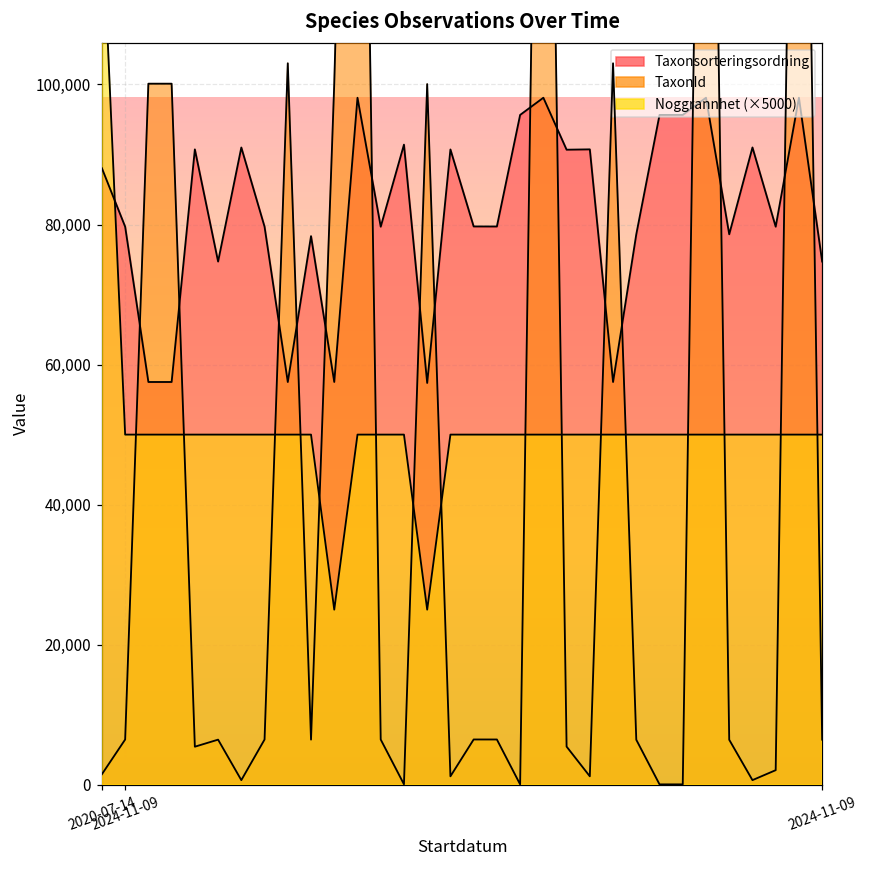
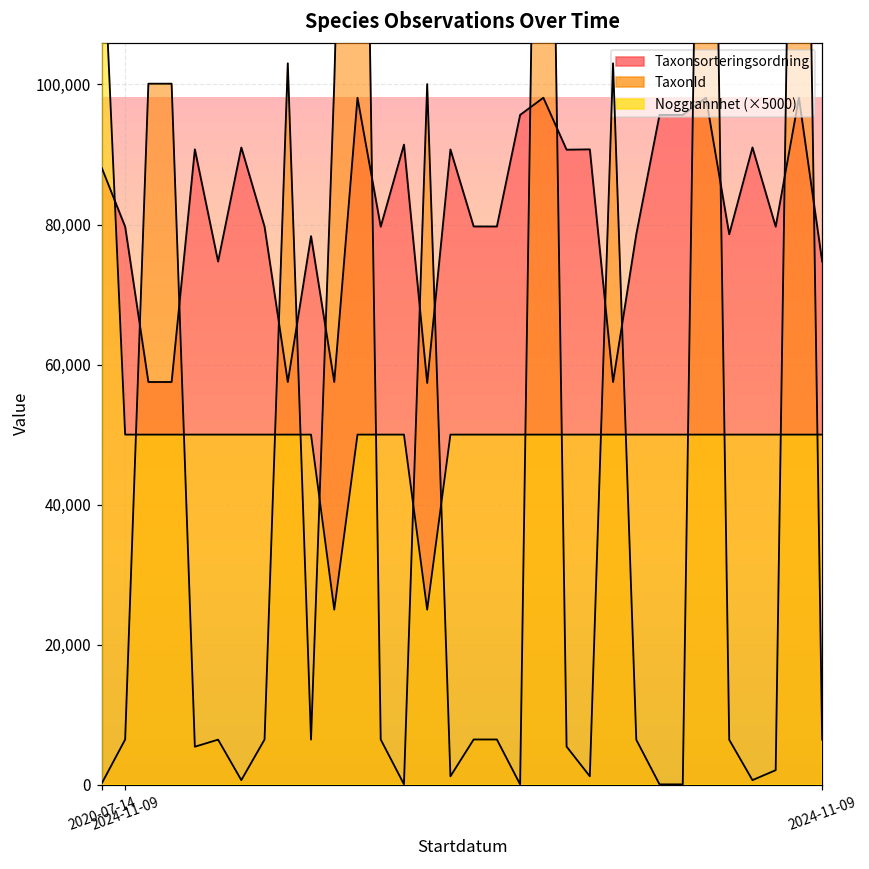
  {
    "Taxonsorteringsordning": {
      "2020-07-14": "88,000"
    },
    "TaxonId": {
-     "2020-07-14": "2,000"
+     "2020-07-14": "0"
    }
  }
